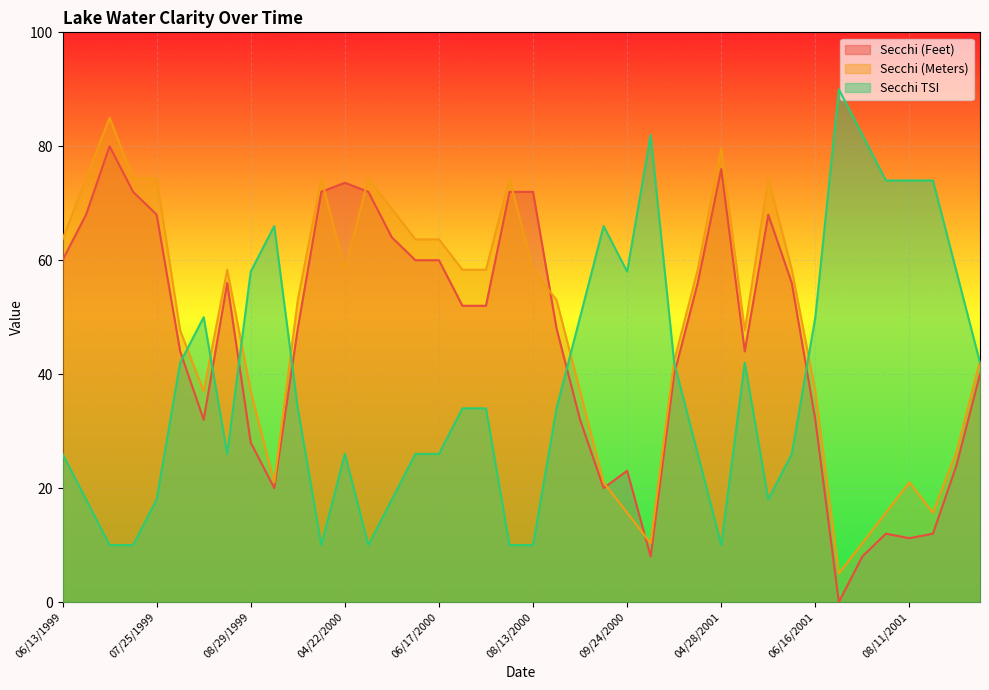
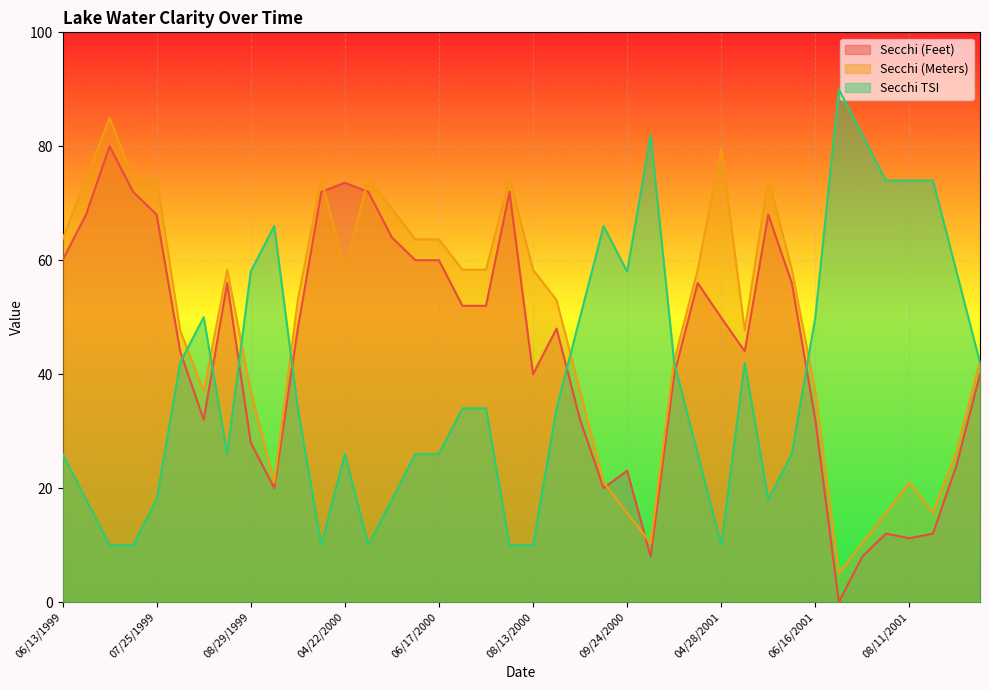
  {
    "Secchi (Feet)": {
      "06/13/1999": 60,
      "07/25/1999": 68,
      "08/29/1999": 28,
      "04/22/2000": 74,
      "06/17/2000": 60,
-     "08/13/2000": 72,
+     "08/13/2000": 40,
      "09/24/2000": 23,
-     "04/28/2001": 76,
+     "04/28/2001": 50,
      "06/16/2001": 32,
      "08/11/2001": 11
    },
    "Secchi (Meters)": {
      "06/13/1999": 64,
      "07/25/1999": 74,
      "08/29/1999": 37,
      "04/22/2000": 58,
      "06/17/2000": 64,
      "08/13/2000": 58,
      "09/24/2000": 16,
      "04/28/2001": 80,
      "06/16/2001": 37,
      "08/11/2001": 21
    },
    "Secchi TSI": {
      "06/13/1999": 26,
      "07/25/1999": 18,
      "08/29/1999": 58,
      "04/22/2000": 26,
      "06/17/2000": 26,
      "08/13/2000": 10,
      "09/24/2000": 58,
      "04/28/2001": 10,
      "06/16/2001": 50,
      "08/11/2001": 74
    }
  }
